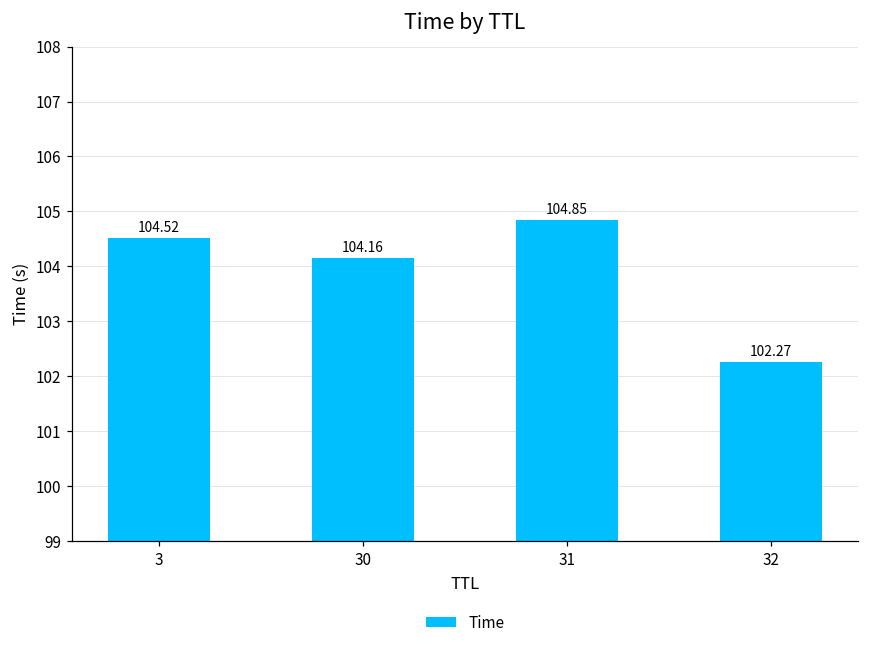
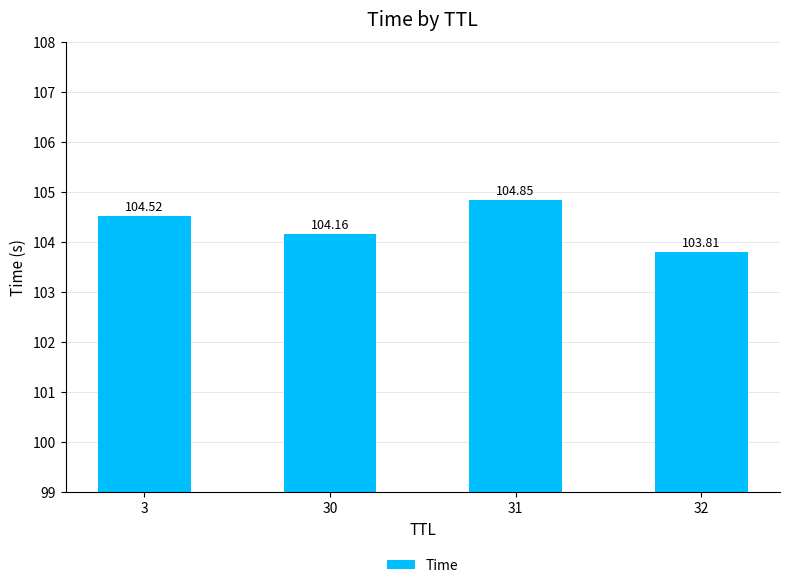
  {
    "3": 104.52,
    "30": 104.16,
    "31": 104.85,
-   "32": 102.27
+   "32": 103.81
  }
